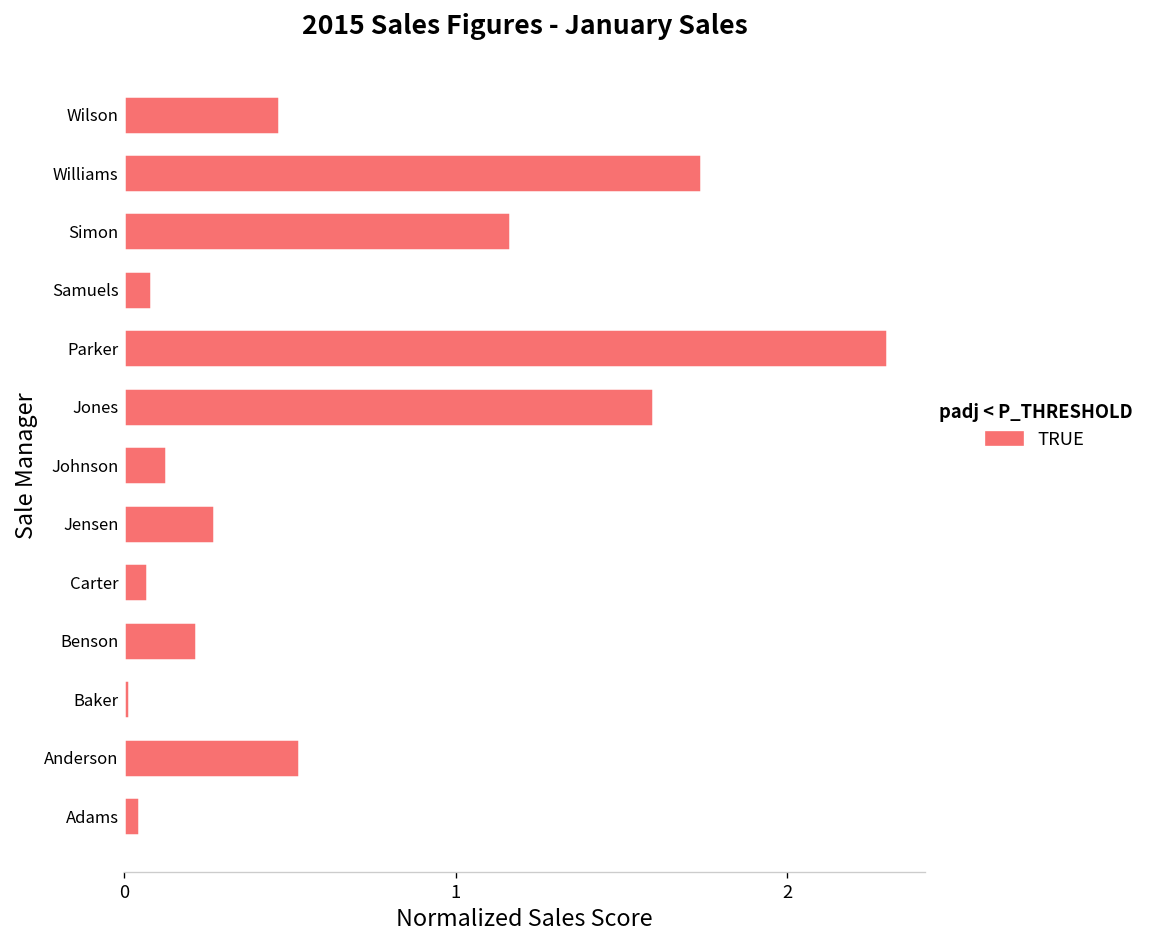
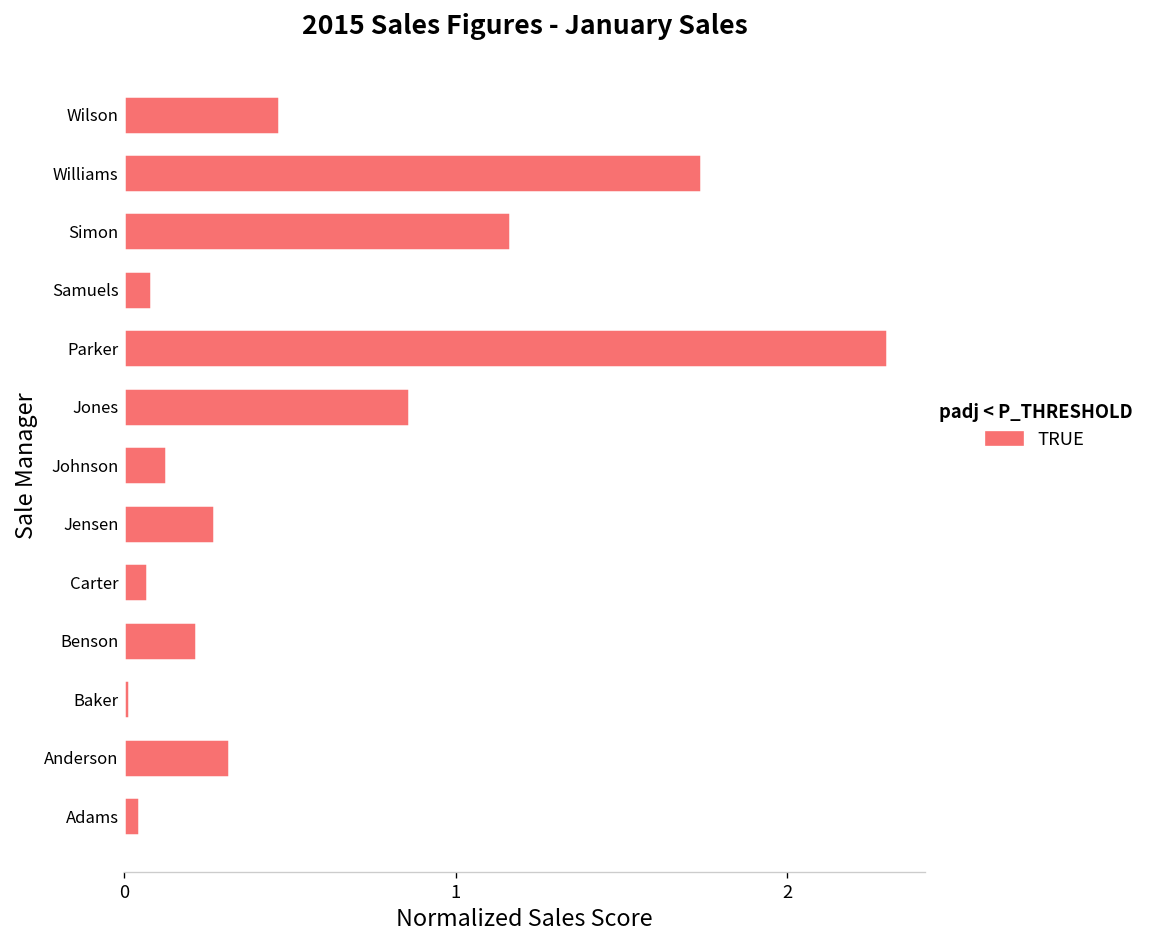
  {
    "Wilson": 0.47,
    "Williams": 1.74,
    "Simon": 1.16,
    "Samuels": 0.08,
    "Parker": 2.30,
-   "Jones": 1.60,
+   "Jones": 0.86,
    "Johnson": 0.12,
    "Jensen": 0.27,
    "Carter": 0.07,
    "Benson": 0.22,
    "Baker": 0.01,
-   "Anderson": 0.53,
+   "Anderson": 0.32,
    "Adams": 0.04
  }
